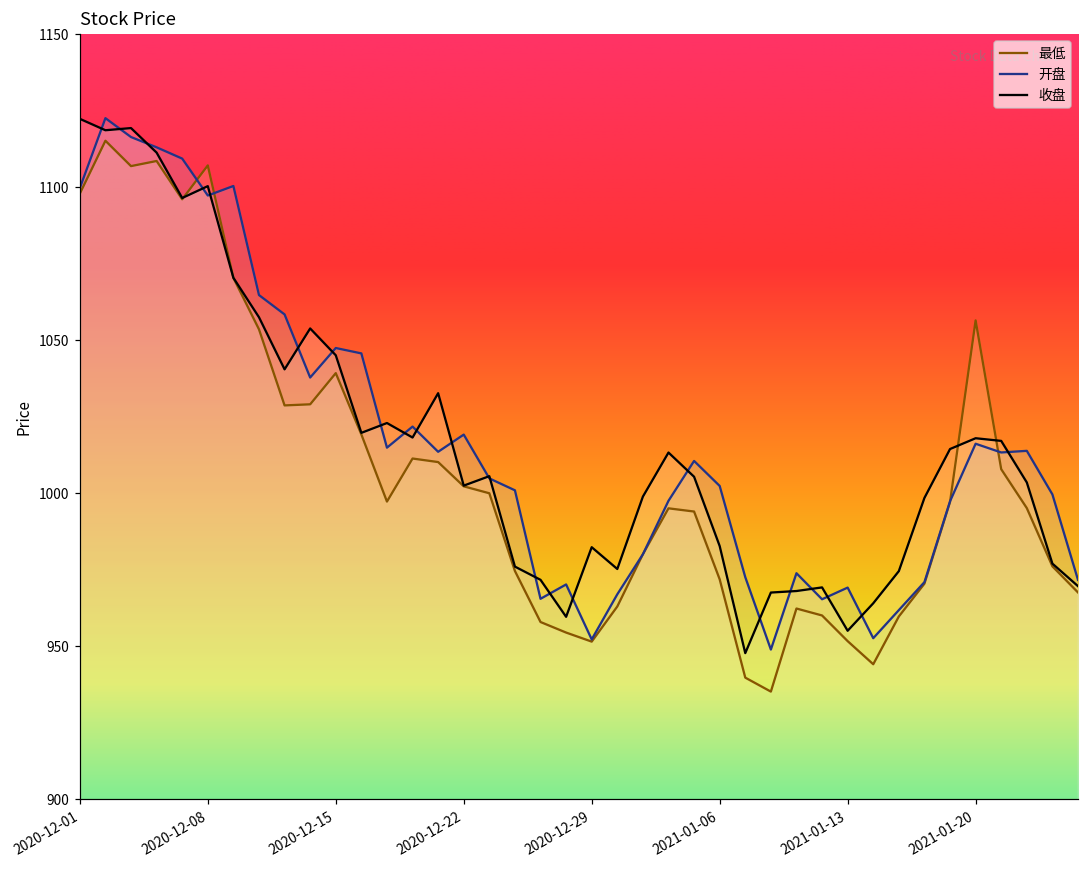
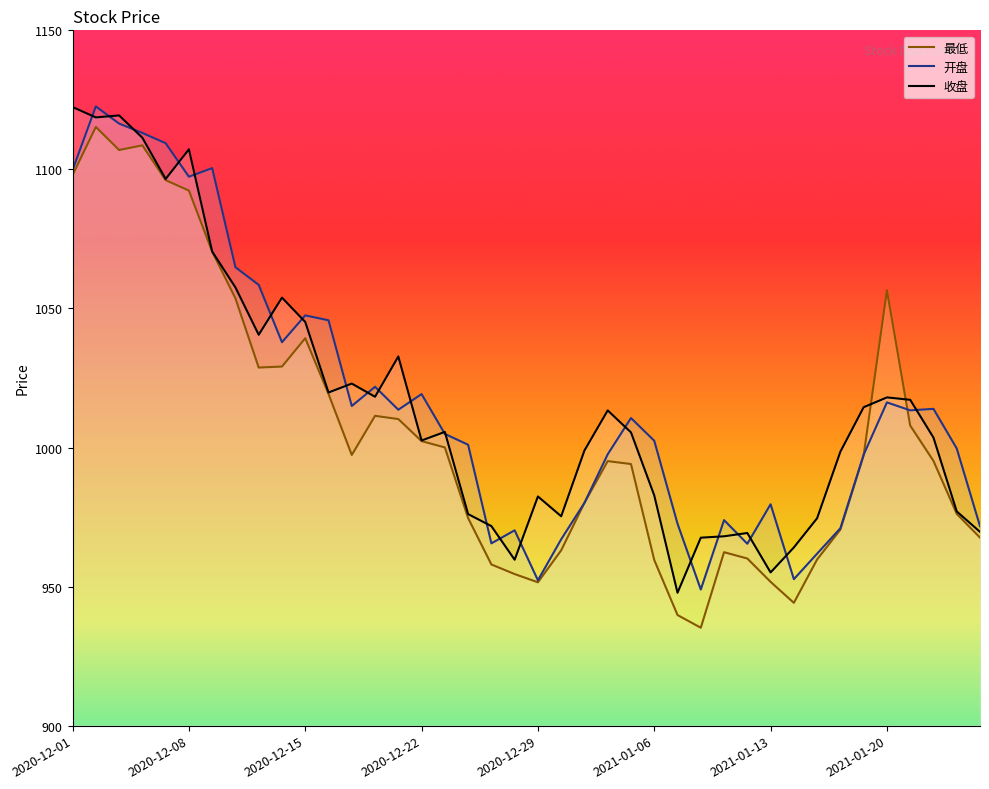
  {
    "最低": {
      "2020-12-01": 1098,
-     "2020-12-08": 1107,
+     "2020-12-08": 1092,
      "2020-12-15": 1039,
-     "2021-01-06": 972,
+     "2021-01-06": 960,
      "2021-01-13": 952,
      "2021-01-20": 1057
    },
    "开盘": {
      "2020-12-01": 1100,
      "2020-12-08": 1097,
      "2020-12-15": 1048,
      "2020-12-22": 1019,
      "2021-01-06": 1002,
-     "2021-01-13": 969,
+     "2021-01-13": 980,
      "2021-01-20": 1016
    },
    "收盘": {
      "2020-12-01": 1122,
-     "2020-12-08": 1100,
+     "2020-12-08": 1107,
      "2020-12-15": 1045,
      "2020-12-29": 982,
      "2021-01-06": 983,
      "2021-01-13": 955,
      "2021-01-20": 1018
    }
  }
